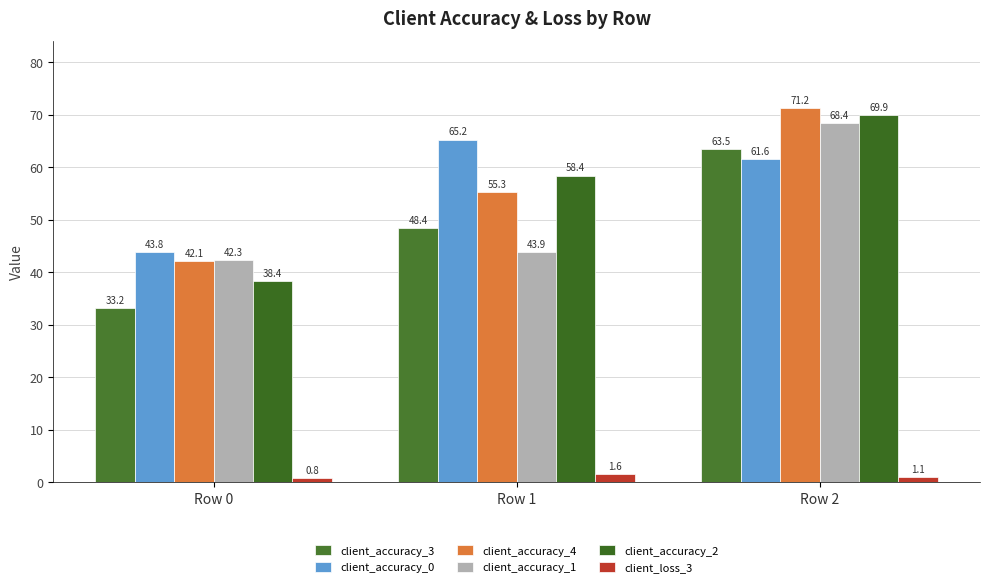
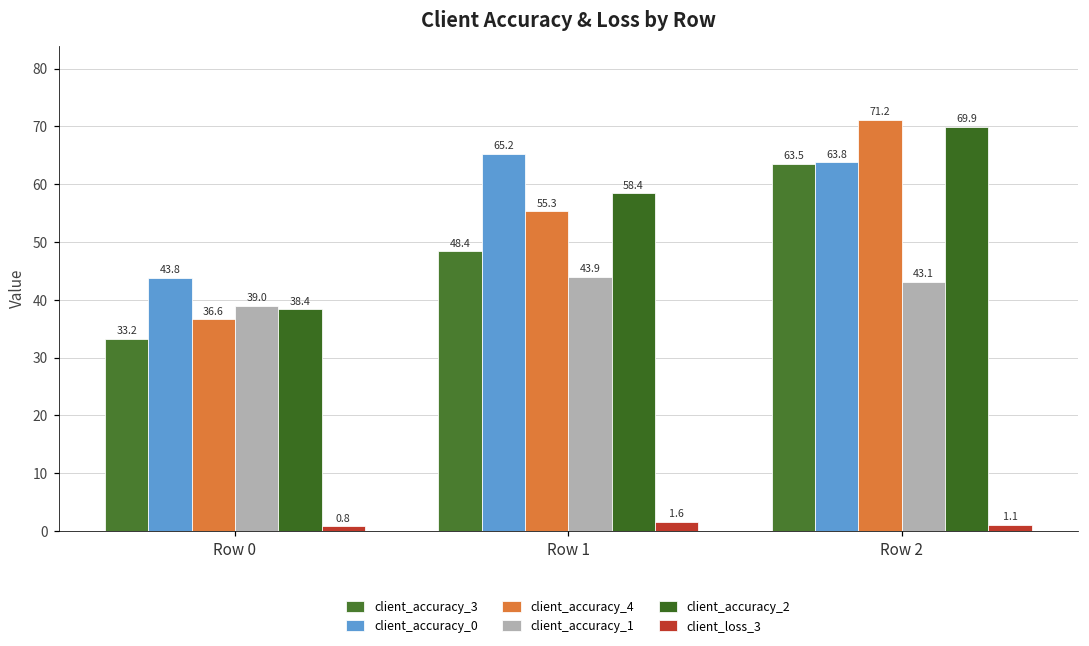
  {
    "client_accuracy_0": {
      "Row 0": 43.8,
      "Row 1": 65.2,
-     "Row 2": 61.6
+     "Row 2": 63.8
    },
    "client_accuracy_4": {
-     "Row 0": 42.1,
+     "Row 0": 36.6,
      "Row 1": 55.3,
      "Row 2": 71.2
    },
    "client_accuracy_1": {
-     "Row 0": 42.3,
+     "Row 0": 39.0,
      "Row 1": 43.9,
-     "Row 2": 68.4
+     "Row 2": 43.1
    },
    "client_loss_3": {
      "Row 0": 0.8,
      "Row 1": 1.6,
      "Row 2": 1.1
    }
  }
